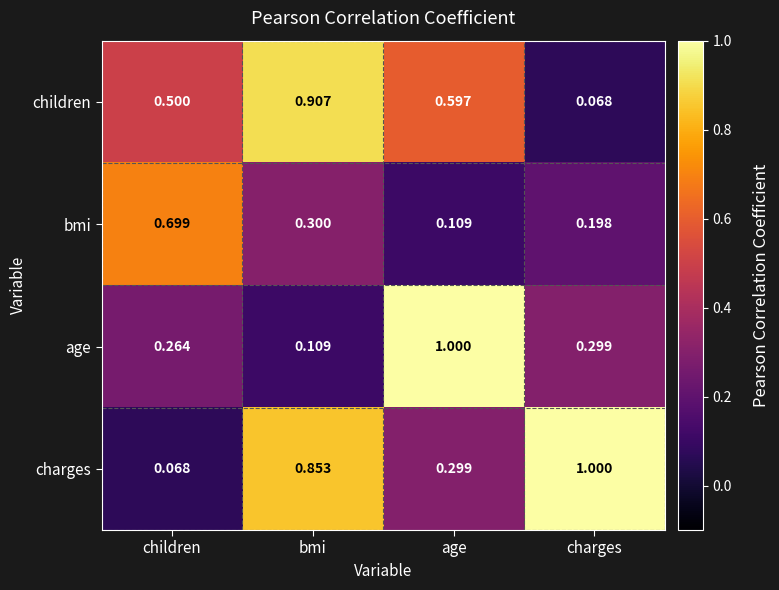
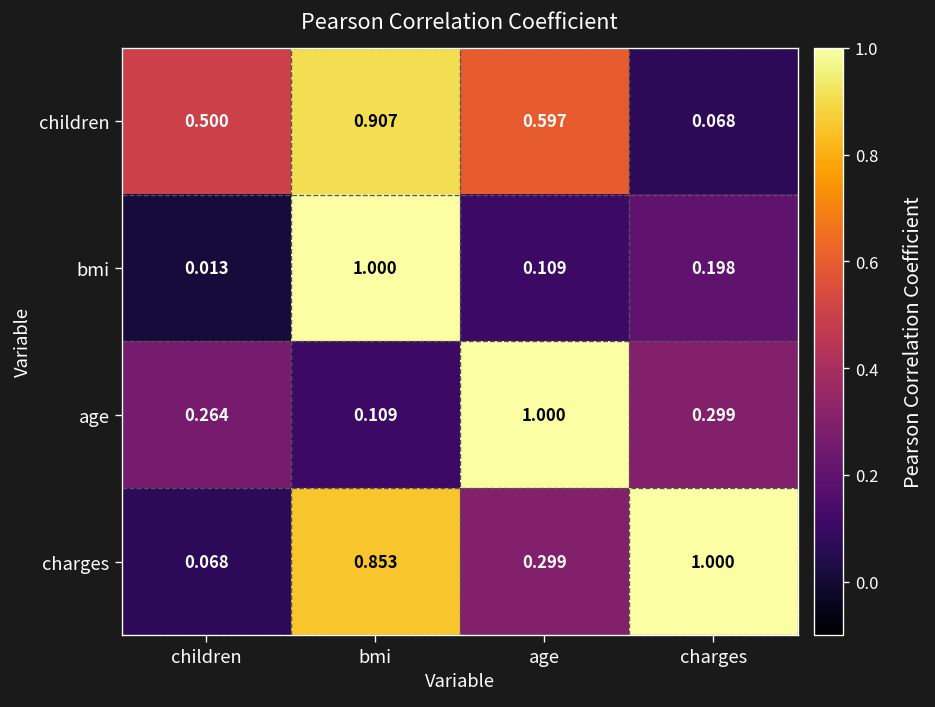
  {
    "children": {
      "children": 0.500,
      "bmi": 0.907,
      "age": 0.597,
      "charges": 0.068
    },
    "bmi": {
-     "children": 0.699,
-     "bmi": 0.300,
+     "children": 0.013,
+     "bmi": 1.000,
      "age": 0.109,
      "charges": 0.198
    },
    "age": {
      "children": 0.264,
      "bmi": 0.109,
      "age": 1.000,
      "charges": 0.299
    },
    "charges": {
      "children": 0.068,
      "bmi": 0.853,
      "age": 0.299,
      "charges": 1.000
    }
  }
